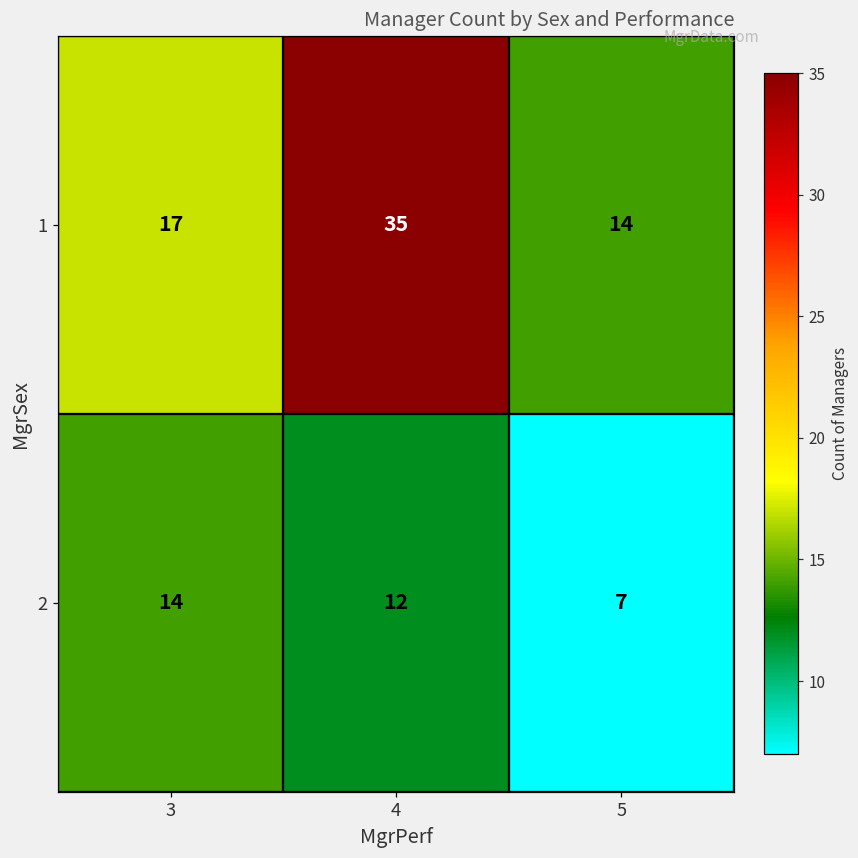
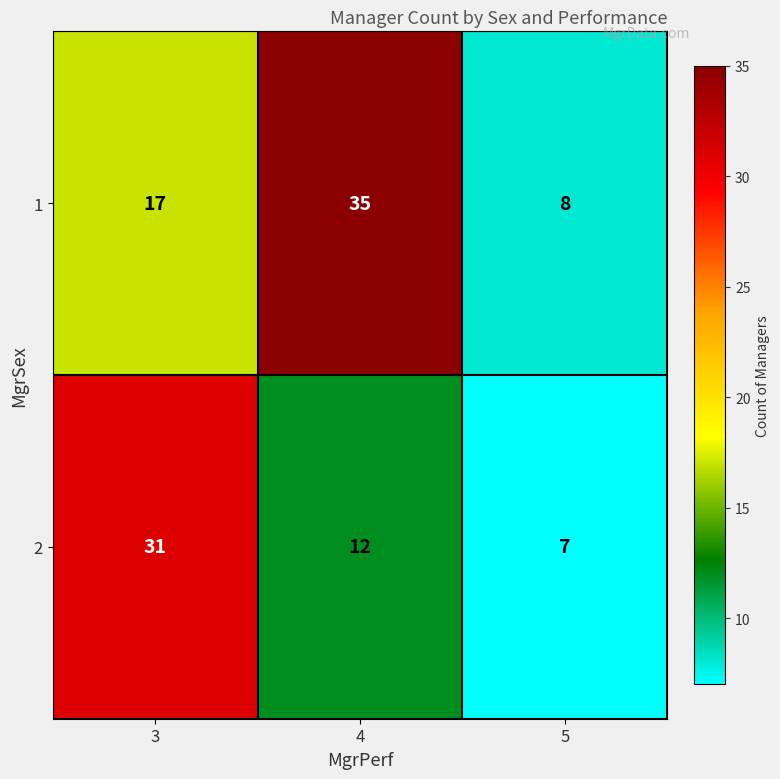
  {
    "1": {
      "3": 17,
      "4": 35,
-     "5": 14
+     "5": 8
    },
    "2": {
-     "3": 14,
+     "3": 31,
      "4": 12,
      "5": 7
    }
  }
